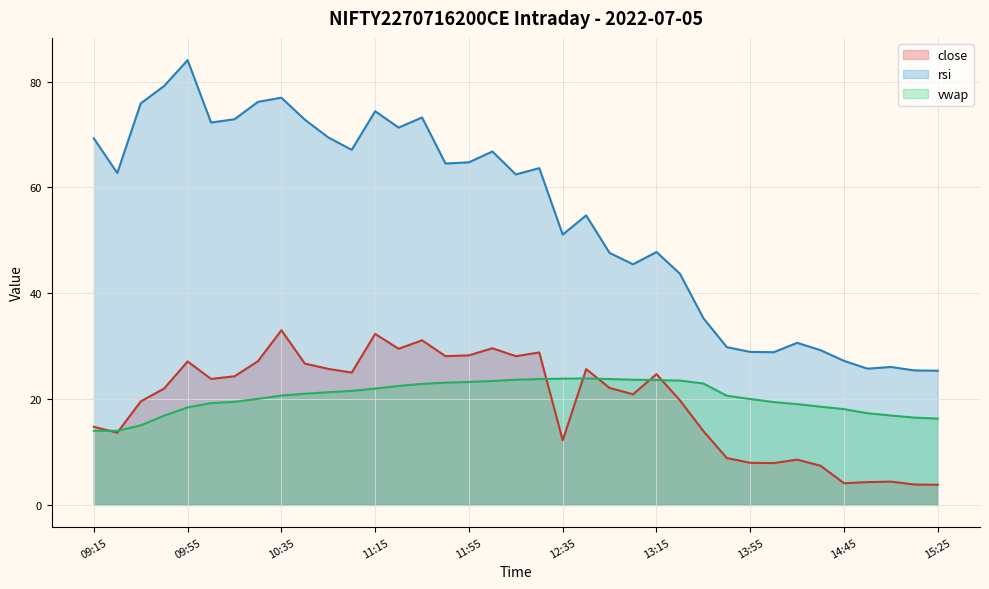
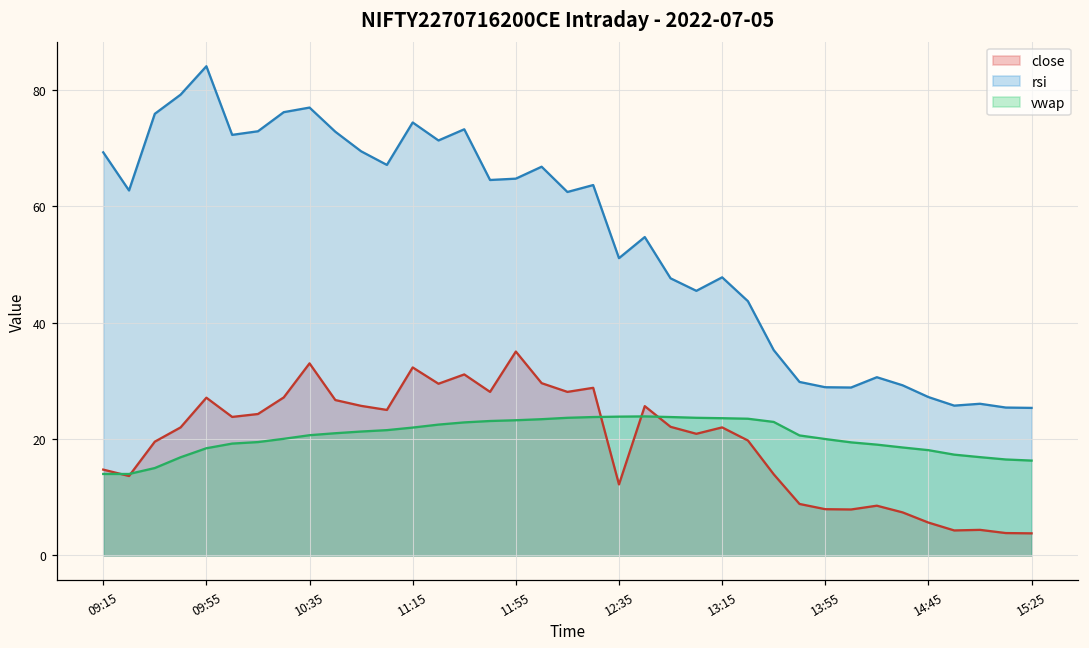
  {
    "close": {
      "09:15": 15,
      "09:55": 27,
      "10:35": 33,
      "11:15": 32,
-     "11:55": 28,
+     "11:55": 35,
      "12:35": 12,
-     "13:15": 25,
+     "13:15": 22,
      "13:55": 8,
-     "14:45": 4,
+     "14:45": 6,
      "15:25": 4
    }
  }
